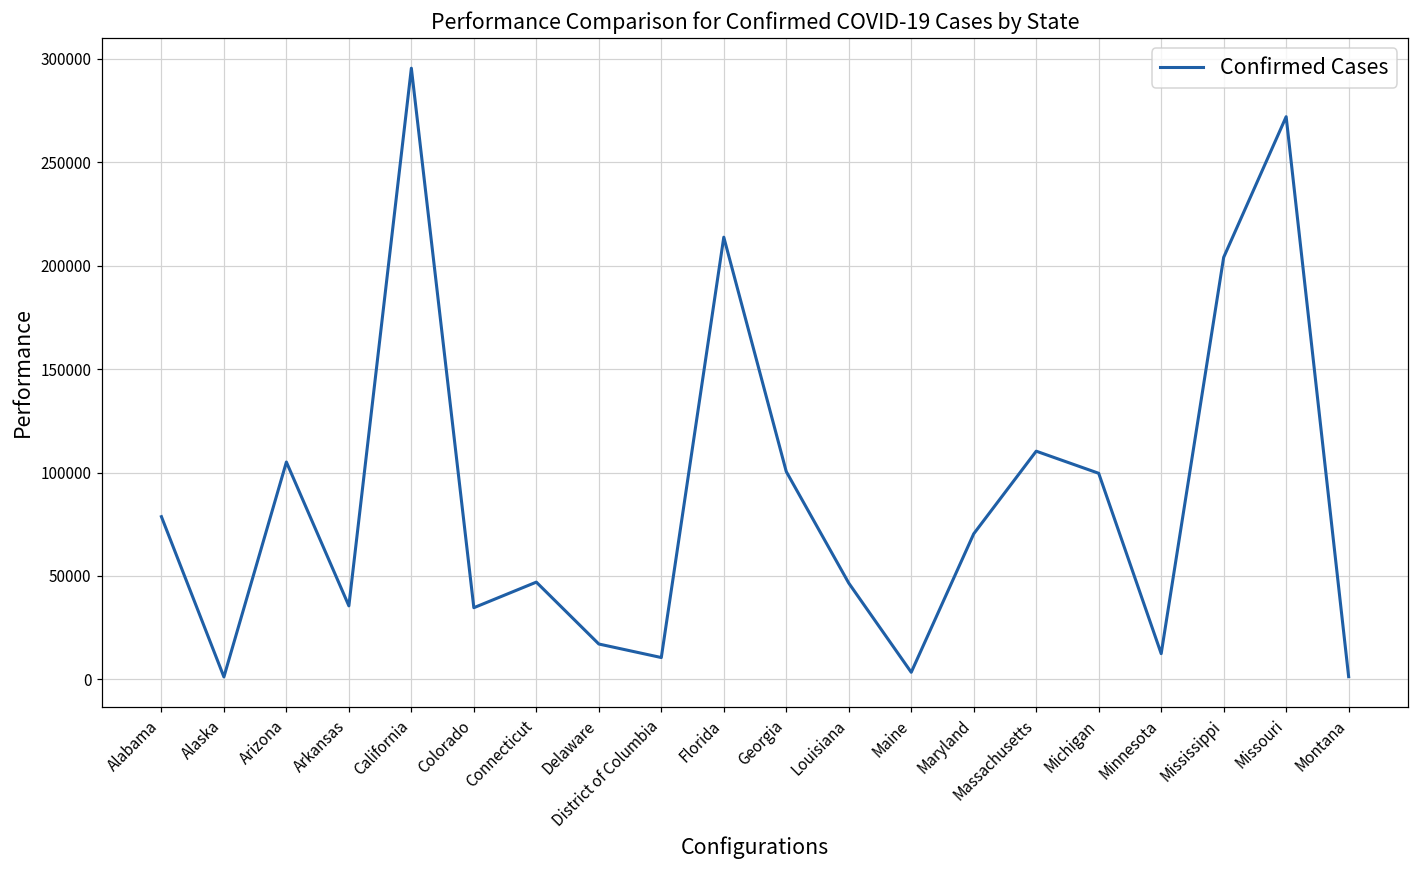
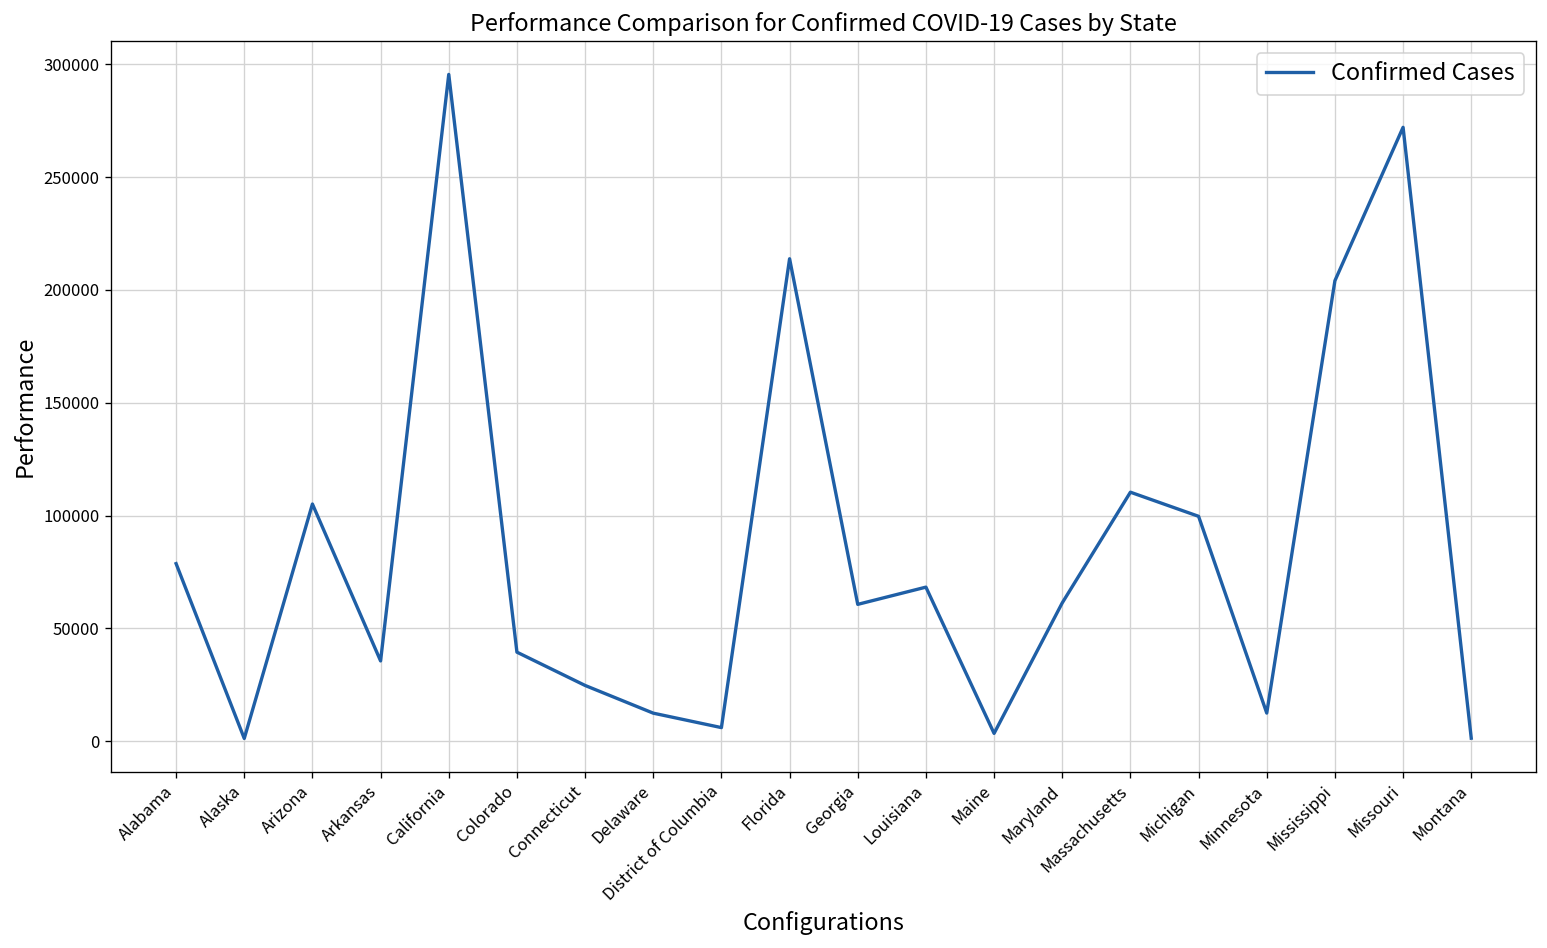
  {
    "Alabama": 79000,
    "Alaska": 1000,
    "Arizona": 105000,
    "Arkansas": 36000,
    "California": 295000,
-   "Colorado": 35000,
-   "Connecticut": 47000,
-   "Delaware": 17000,
-   "District of Columbia": 11000,
+   "Colorado": 39000,
+   "Connecticut": 25000,
+   "Delaware": 12000,
+   "District of Columbia": 6000,
    "Florida": 214000,
-   "Georgia": 100000,
-   "Louisiana": 47000,
+   "Georgia": 61000,
+   "Louisiana": 68000,
    "Maine": 3000,
-   "Maryland": 70000,
+   "Maryland": 61000,
    "Massachusetts": 110000,
    "Michigan": 100000,
    "Minnesota": 12000,
    "Mississippi": 204000,
    "Missouri": 272000,
    "Montana": 1000
  }
